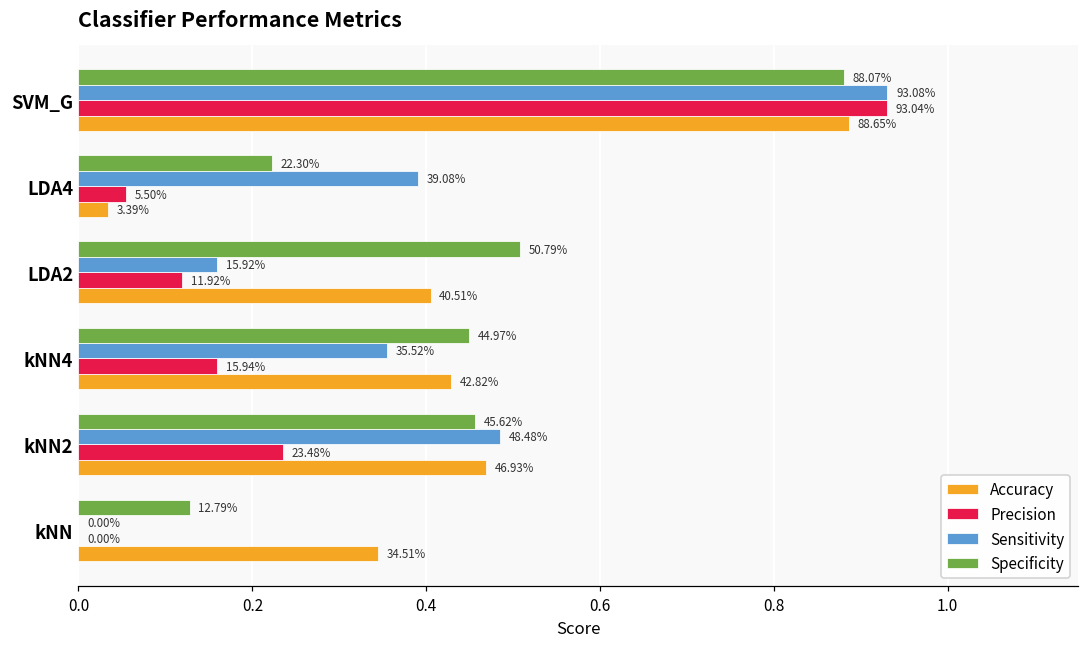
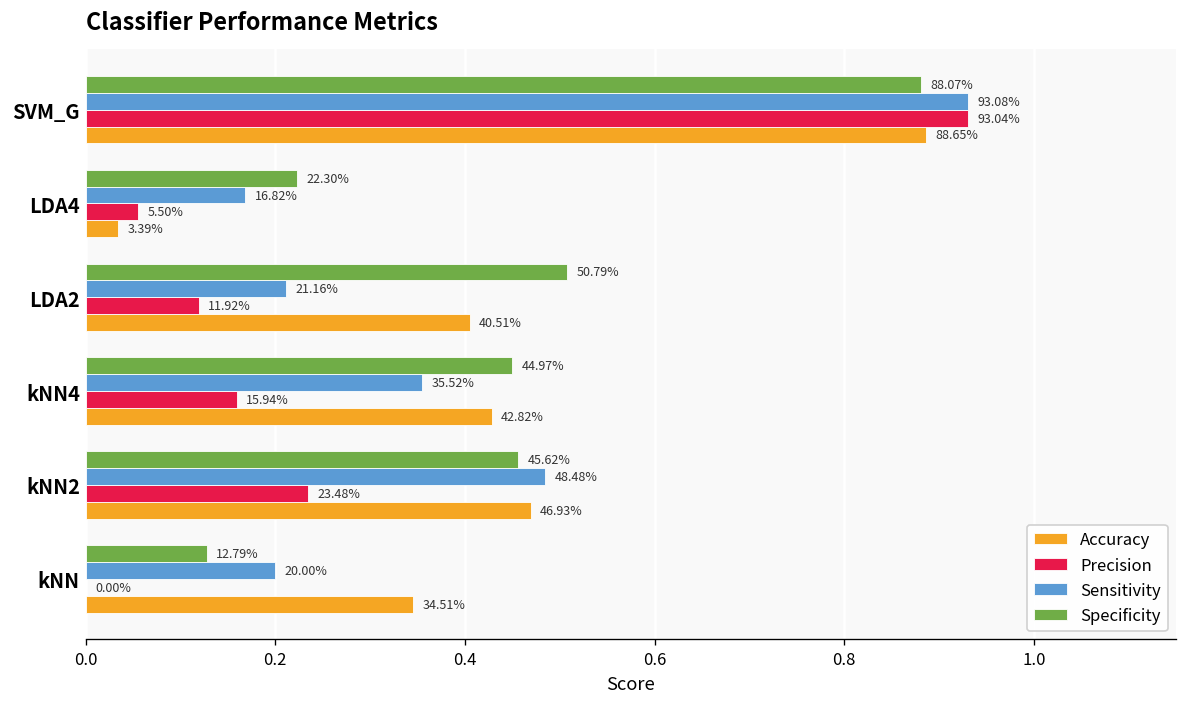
  {
    "Accuracy": {
      "SVM_G": "88.65%",
      "LDA4": "3.39%",
      "LDA2": "40.51%",
      "kNN4": "42.82%",
      "kNN2": "46.93%",
      "kNN": "34.51%"
    },
    "Precision": {
      "SVM_G": "93.04%",
      "LDA4": "5.50%",
      "LDA2": "11.92%",
      "kNN4": "15.94%",
      "kNN2": "23.48%",
      "kNN": "0.00%"
    },
    "Sensitivity": {
      "SVM_G": "93.08%",
-     "LDA4": "39.08%",
-     "LDA2": "15.92%",
+     "LDA4": "16.82%",
+     "LDA2": "21.16%",
      "kNN4": "35.52%",
      "kNN2": "48.48%",
-     "kNN": "0.00%"
+     "kNN": "20.00%"
    },
    "Specificity": {
      "SVM_G": "88.07%",
      "LDA4": "22.30%",
      "LDA2": "50.79%",
      "kNN4": "44.97%",
      "kNN2": "45.62%",
      "kNN": "12.79%"
    }
  }
